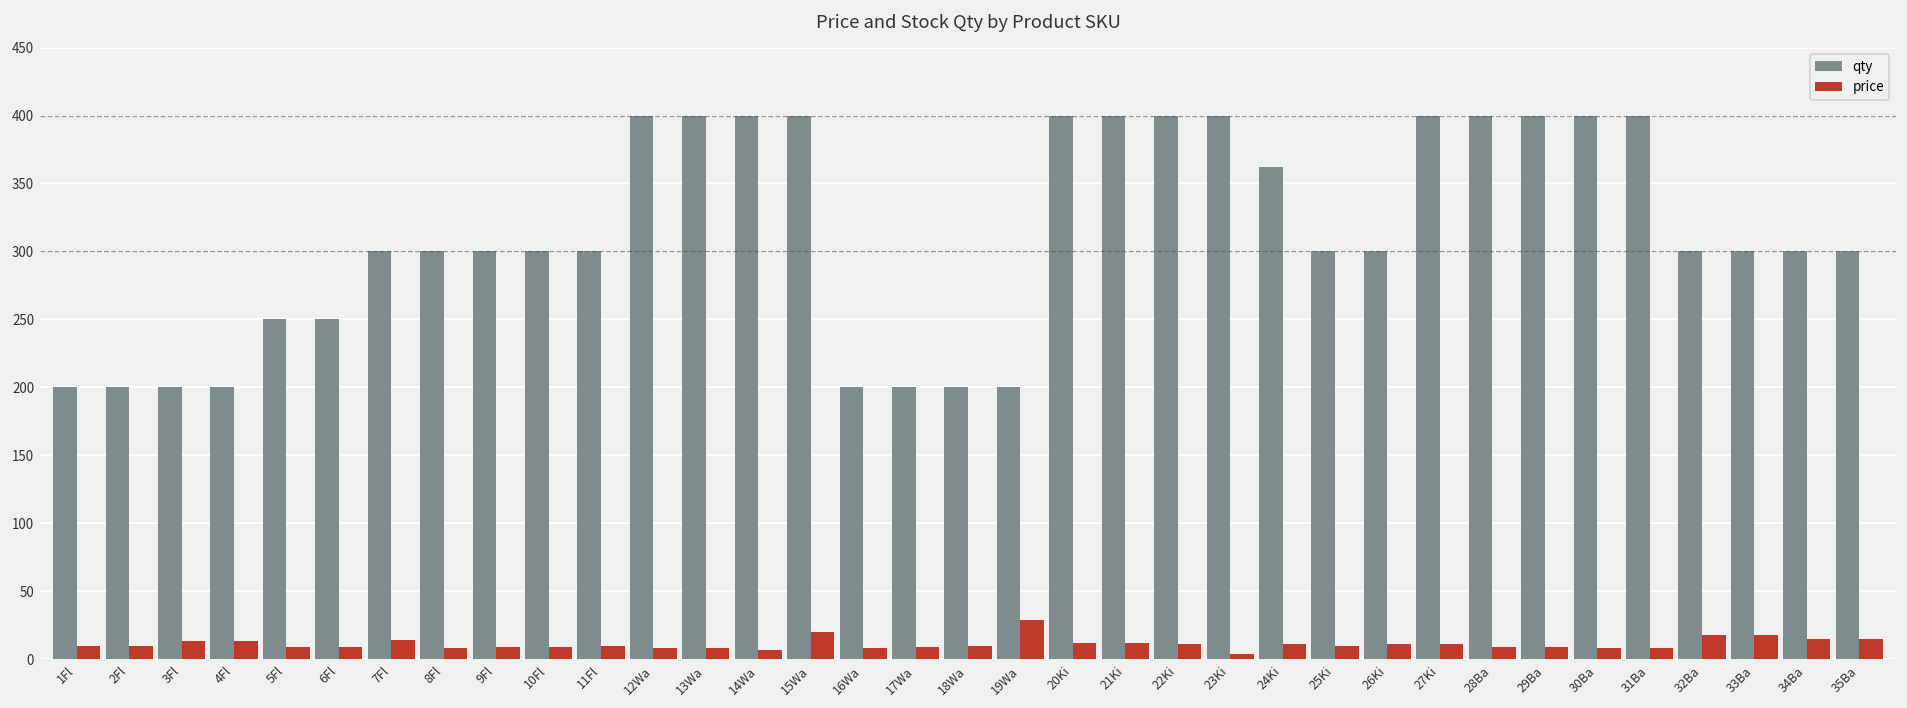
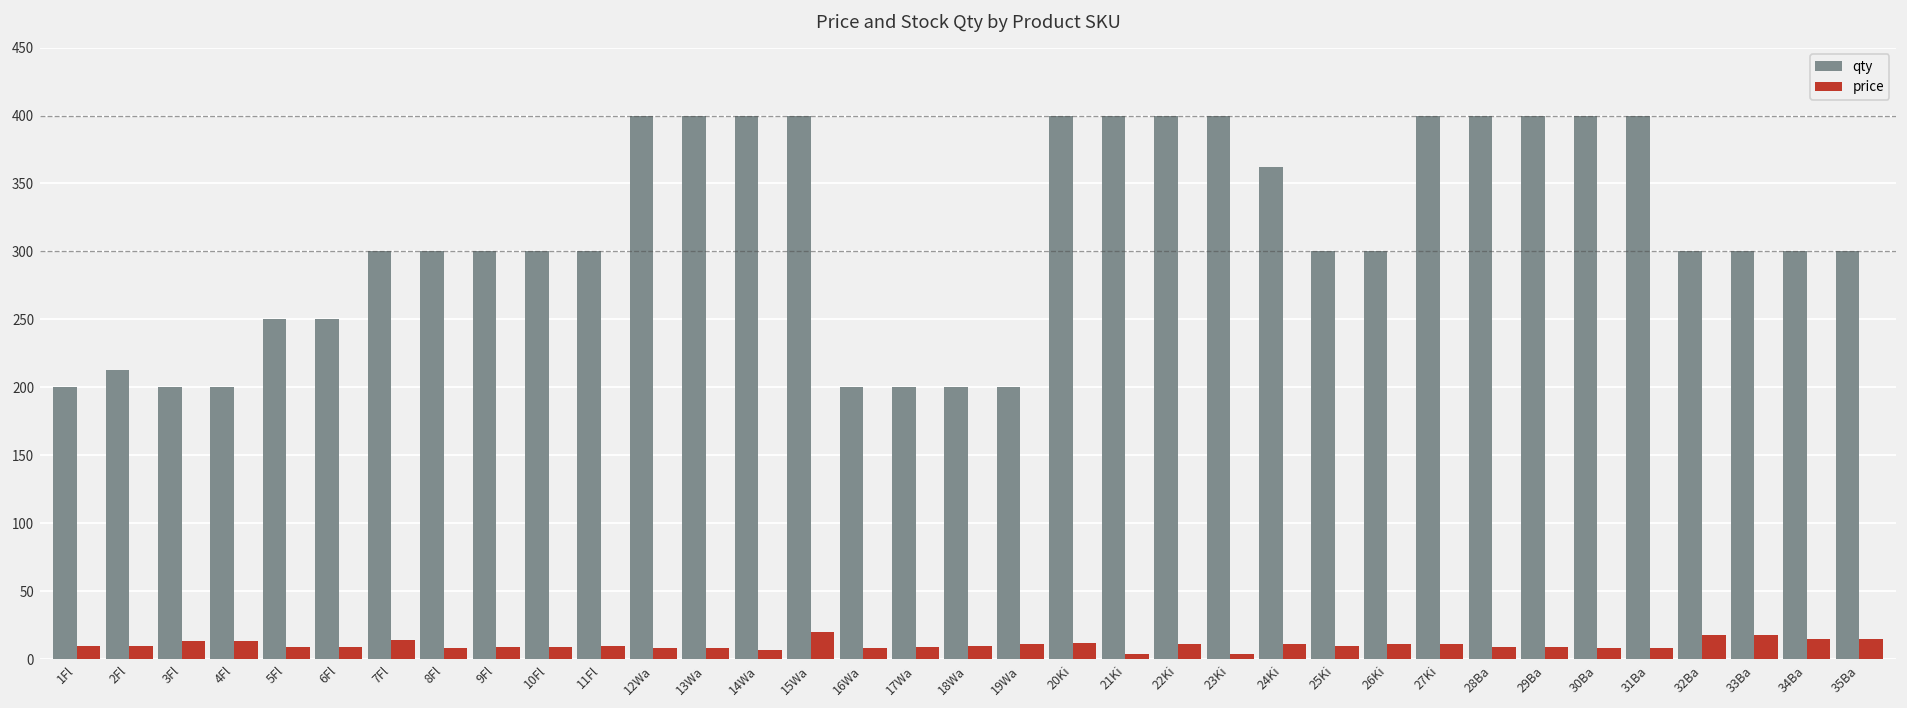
  {
    "qty": {
      "1Fl": 200,
-     "2Fl": 200,
+     "2Fl": 213,
      "3Fl": 200,
      "4Fl": 200,
      "5Fl": 250,
      "6Fl": 250,
      "7Fl": 300,
      "8Fl": 300,
      "9Fl": 300,
      "10Fl": 300,
      "11Fl": 300,
      "12Wa": 400,
      "13Wa": 400,
      "14Wa": 400,
      "15Wa": 400,
      "16Wa": 200,
      "17Wa": 200,
      "18Wa": 200,
      "19Wa": 200,
      "20Ki": 400,
      "21Ki": 400,
      "22Ki": 400,
      "23Ki": 400,
      "24Ki": 362,
      "25Ki": 300,
      "26Ki": 300,
      "27Ki": 400,
      "28Ba": 400,
      "29Ba": 400,
      "30Ba": 400,
      "31Ba": 400,
      "32Ba": 300,
      "33Ba": 300,
      "34Ba": 300,
      "35Ba": 300
    },
    "price": {
      "1Fl": 10,
      "2Fl": 10,
      "3Fl": 13,
      "4Fl": 13,
      "5Fl": 9,
      "6Fl": 9,
      "7Fl": 14,
      "8Fl": 8,
      "9Fl": 9,
      "10Fl": 9,
      "11Fl": 10,
      "12Wa": 8,
      "13Wa": 8,
      "14Wa": 7,
      "15Wa": 20,
      "16Wa": 8,
      "17Wa": 9,
      "18Wa": 10,
-     "19Wa": 29,
+     "19Wa": 11,
      "20Ki": 12,
-     "21Ki": 12,
+     "21Ki": 4,
      "22Ki": 11,
      "23Ki": 4,
      "24Ki": 11,
      "25Ki": 10,
      "26Ki": 11,
      "27Ki": 11,
      "28Ba": 9,
      "29Ba": 9,
      "30Ba": 8,
      "31Ba": 8,
      "32Ba": 18,
      "33Ba": 18,
      "34Ba": 15,
      "35Ba": 15
    }
  }
